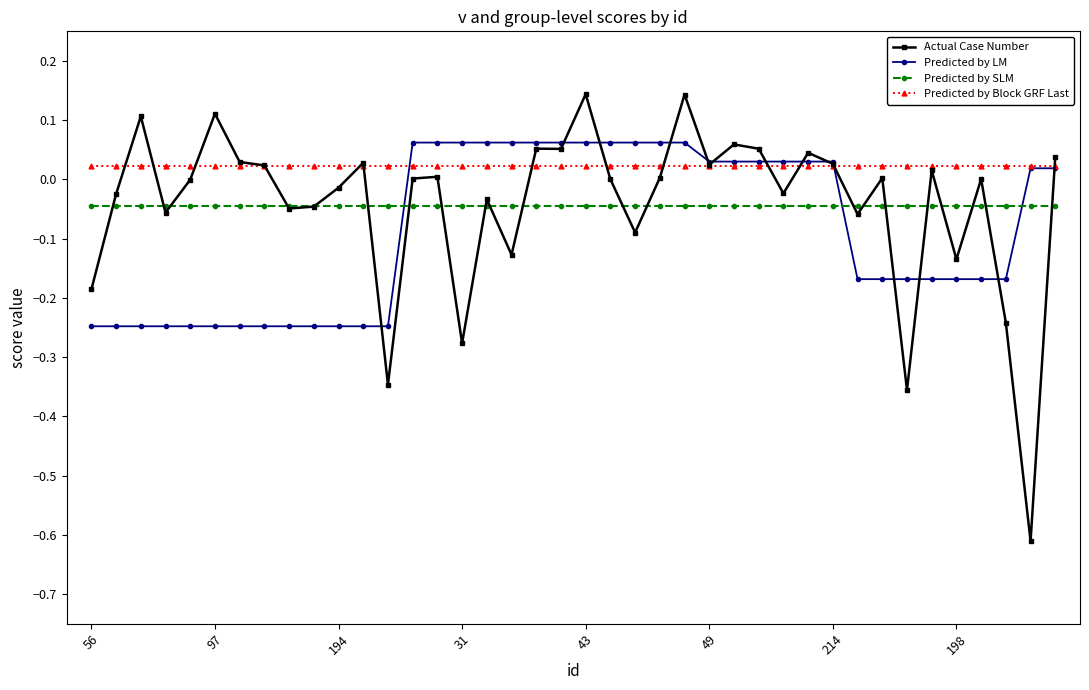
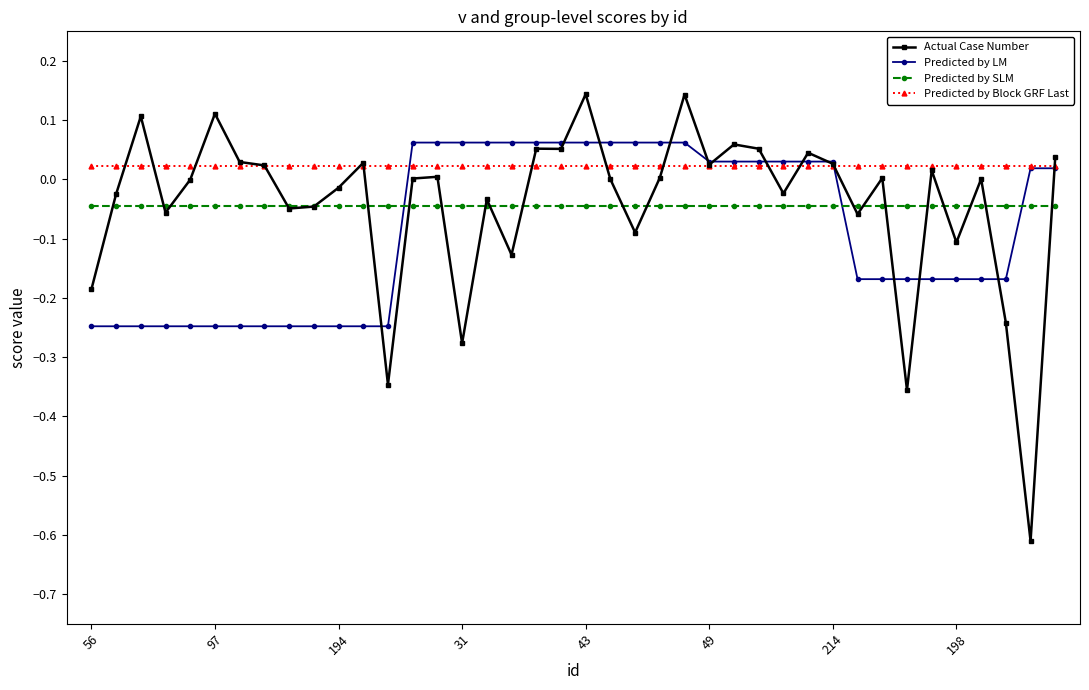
  {
    "Actual Case Number": {
      "56": -0.19,
      "97": 0.11,
      "194": -0.01,
      "43": 0.14,
-     "198": -0.13
+     "198": -0.11
    },
    "Predicted by LM": {
      "56": -0.25,
      "97": -0.25,
      "194": -0.25,
      "43": 0.06,
      "49": 0.03,
      "198": -0.17
    },
    "Predicted by SLM": {
      "56": -0.05,
      "97": -0.05,
      "194": -0.05,
      "43": -0.05,
      "49": -0.05,
      "214": -0.05,
      "198": -0.05
    },
    "Predicted by Block GRF Last": {
      "56": 0.02,
      "97": 0.02,
      "194": 0.02,
      "43": 0.02,
      "198": 0.02
    }
  }
